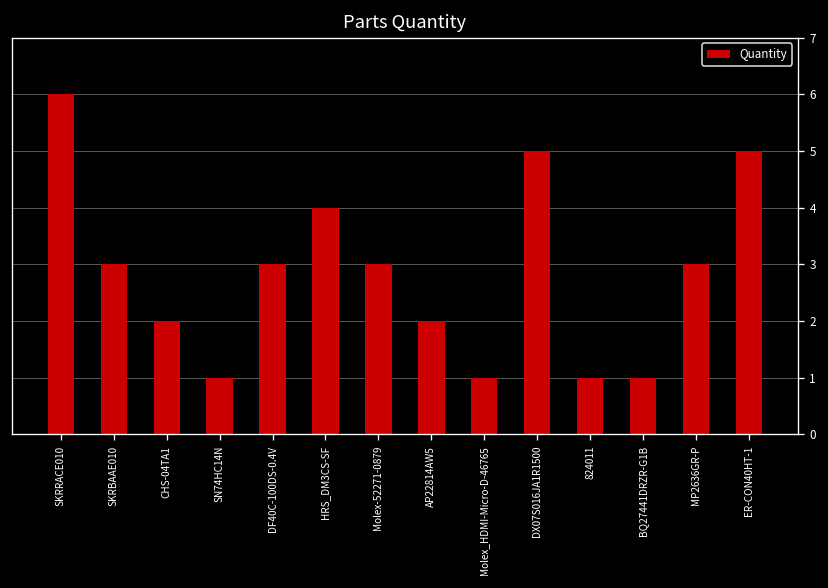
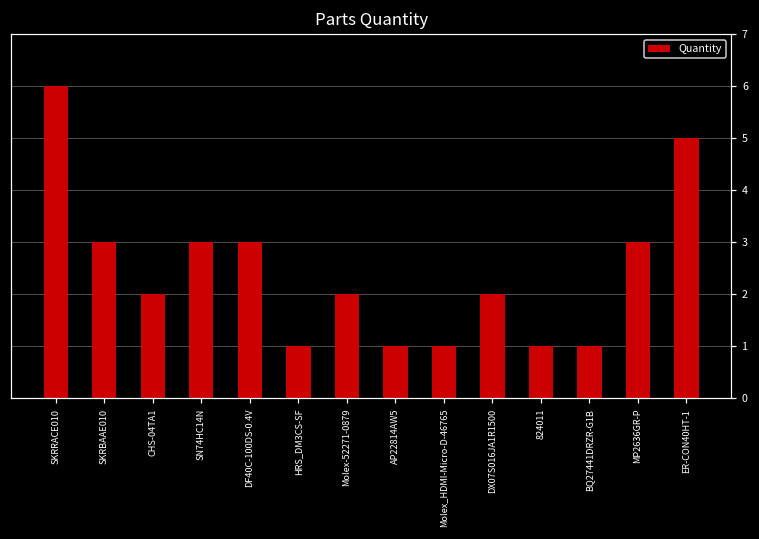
  {
    "SKRRACE010": 6,
    "SKRBAAE010": 3,
    "CHS-04TA1": 2,
-   "SN74HC14N": 1,
+   "SN74HC14N": 3,
    "DF40C-100DS-0.4V": 3,
-   "HRS_DM3CS-SF": 4,
-   "Molex-52271-0879": 3,
-   "AP22814AW5": 2,
+   "HRS_DM3CS-SF": 1,
+   "Molex-52271-0879": 2,
+   "AP22814AW5": 1,
    "Molex_HDMI-Micro-D-46765": 1,
-   "DX07S016JA1R1500": 5,
+   "DX07S016JA1R1500": 2,
    "824011": 1,
    "BQ27441DRZR-G1B": 1,
    "MP2636GR-P": 3,
    "ER-CON40HT-1": 5
  }
